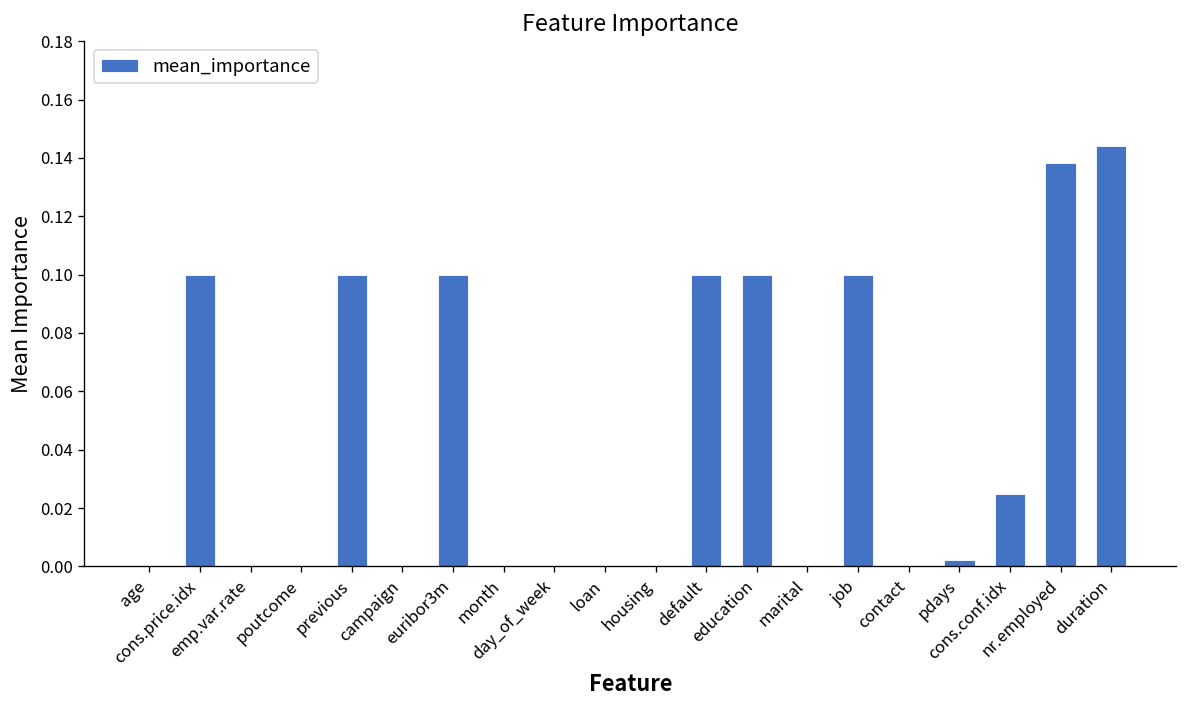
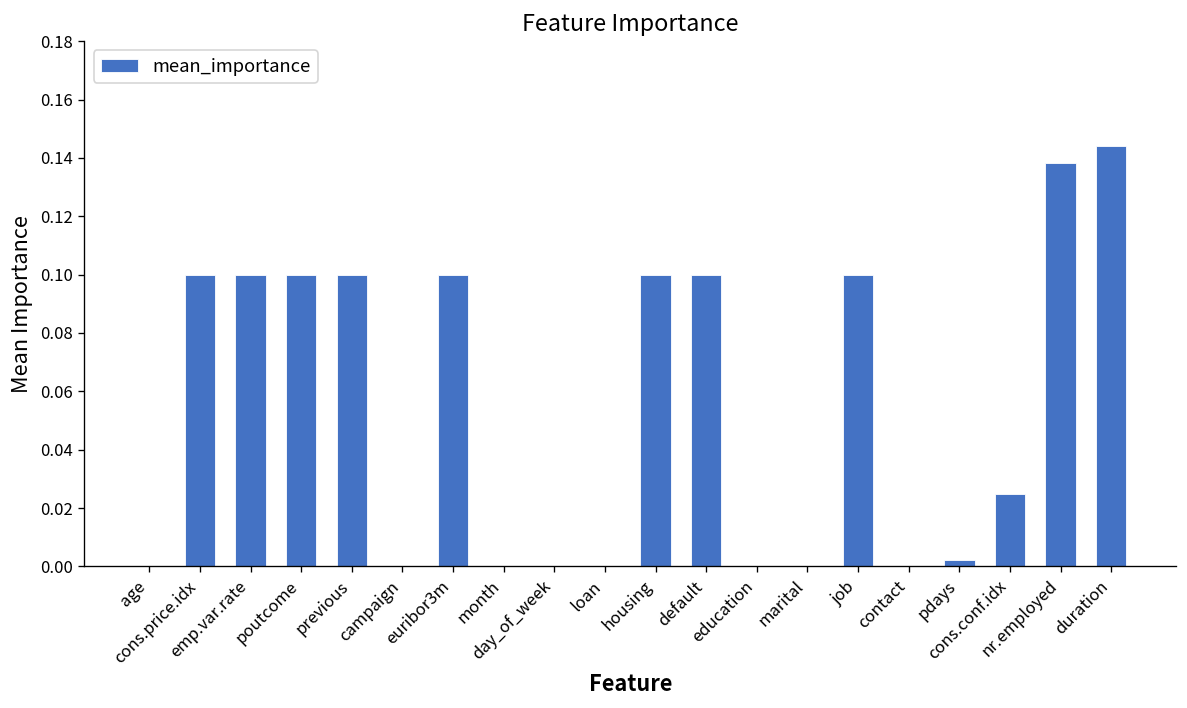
  {
    "age": 0.0,
    "cons.price.idx": 0.1,
-   "emp.var.rate": 0.0,
-   "poutcome": 0.0,
+   "emp.var.rate": 0.1,
+   "poutcome": 0.1,
    "previous": 0.1,
    "campaign": 0.0,
    "euribor3m": 0.1,
    "month": 0.0,
    "day_of_week": 0.0,
    "loan": 0.0,
-   "housing": 0.0,
+   "housing": 0.1,
    "default": 0.1,
-   "education": 0.1,
+   "education": 0.0,
    "marital": 0.0,
    "job": 0.1,
    "contact": 0.0,
    "pdays": 0.002,
    "cons.conf.idx": 0.025,
    "nr.employed": 0.138,
    "duration": 0.144
  }
